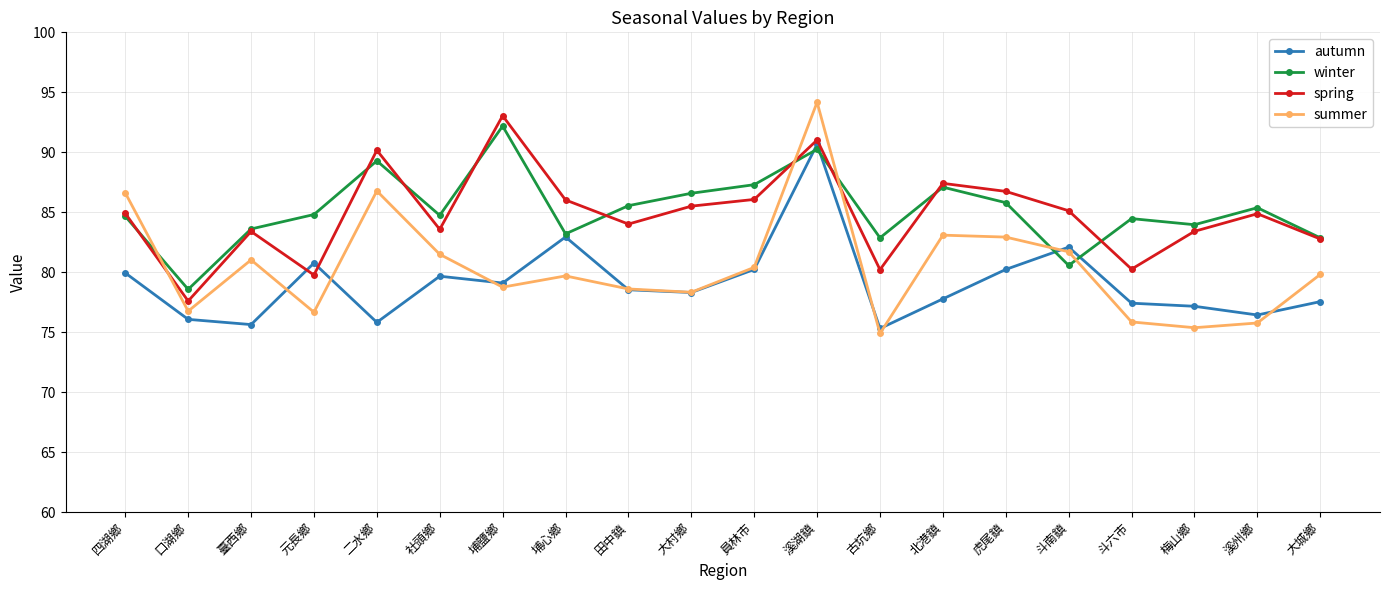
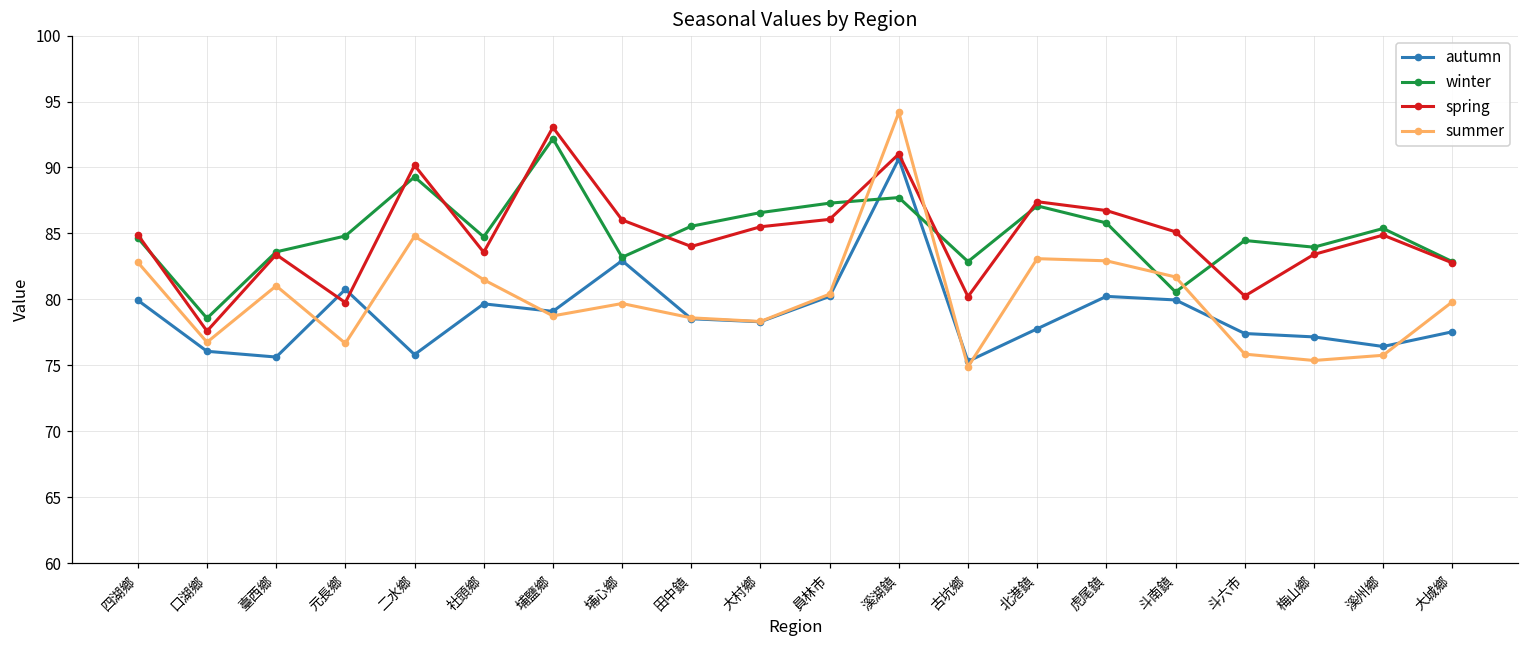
  {
    "autumn": {
      "四湖鄉": 79.9,
      "口湖鄉": 76.1,
      "臺西鄉": 75.6,
      "元長鄉": 80.8,
      "二水鄉": 75.8,
      "社頭鄉": 79.7,
      "埔鹽鄉": 79.1,
      "埔心鄉": 82.9,
      "溪湖鎮": 90.7,
      "古坑鄉": 75.3,
      "北港鎮": 77.8,
      "虎尾鎮": 80.2,
-     "斗南鎮": 82.1,
+     "斗南鎮": 80.0,
      "斗六市": 77.4,
      "梅山鄉": 77.2,
      "溪州鄉": 76.4,
      "大城鄉": 77.5
    },
    "winter": {
      "四湖鄉": 84.7,
      "口湖鄉": 78.6,
      "元長鄉": 84.8,
      "二水鄉": 89.3,
      "社頭鄉": 84.7,
      "埔鹽鄉": 92.2,
      "埔心鄉": 83.2,
      "田中鎮": 85.5,
      "大村鄉": 86.6,
      "員林市": 87.3,
-     "溪湖鎮": 90.3,
+     "溪湖鎮": 87.7,
      "古坑鄉": 82.9,
      "北港鎮": 87.1,
      "虎尾鎮": 85.8,
      "斗南鎮": 80.6,
      "斗六市": 84.5,
      "梅山鄉": 84.0,
      "溪州鄉": 85.4
    },
    "spring": {
      "四湖鄉": 84.9,
      "口湖鄉": 77.6,
      "元長鄉": 79.8,
      "二水鄉": 90.2,
      "社頭鄉": 83.6,
      "埔鹽鄉": 93.0,
      "埔心鄉": 86.0,
      "田中鎮": 84.0,
      "大村鄉": 85.5,
      "員林市": 86.1,
      "溪湖鎮": 91.0,
      "古坑鄉": 80.2,
      "北港鎮": 87.4,
      "虎尾鎮": 86.7,
      "斗南鎮": 85.1,
      "斗六市": 80.3,
      "梅山鄉": 83.4,
      "溪州鄉": 84.9
    },
    "summer": {
-     "四湖鄉": 86.6,
+     "四湖鄉": 82.8,
      "口湖鄉": 76.8,
      "臺西鄉": 81.0,
      "元長鄉": 76.7,
-     "二水鄉": 86.8,
+     "二水鄉": 84.8,
      "社頭鄉": 81.5,
      "埔鹽鄉": 78.8,
      "埔心鄉": 79.7,
      "溪湖鎮": 94.2,
      "古坑鄉": 74.9,
      "北港鎮": 83.1,
      "虎尾鎮": 82.9,
      "斗南鎮": 81.7,
      "斗六市": 75.9,
      "梅山鄉": 75.4,
      "溪州鄉": 75.8,
      "大城鄉": 79.8
    }
  }
